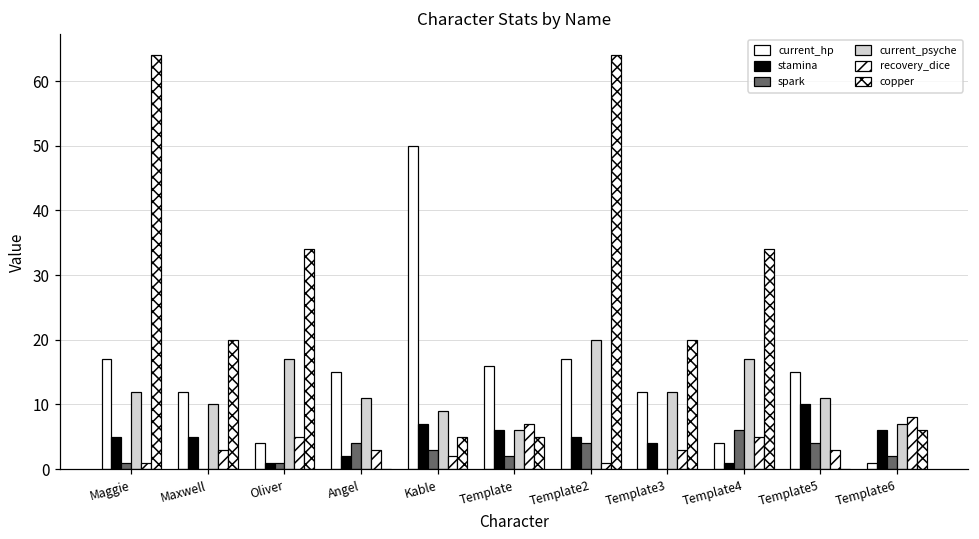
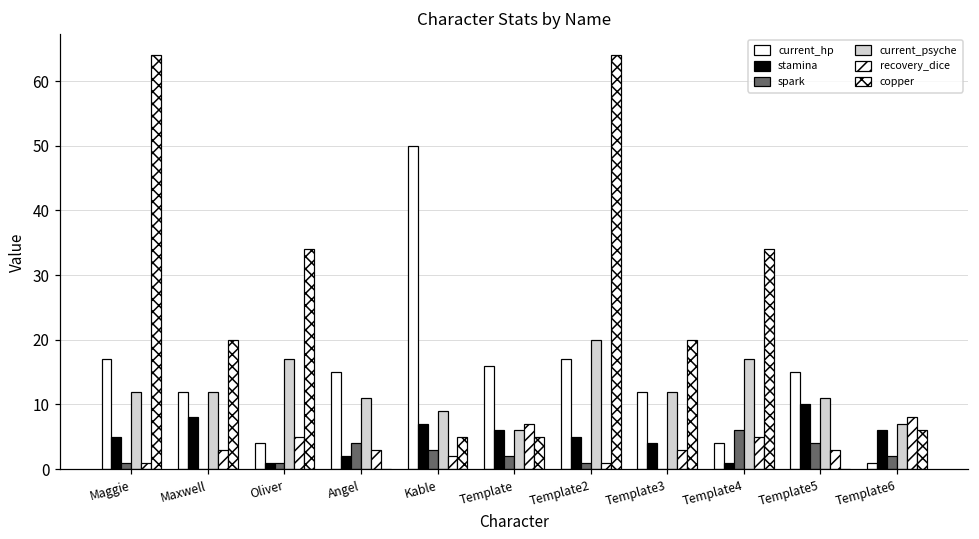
  {
    "stamina": {
      "Maggie": 5,
-     "Maxwell": 5,
+     "Maxwell": 8,
      "Oliver": 1,
      "Angel": 2,
      "Kable": 7,
      "Template": 6,
      "Template2": 5,
      "Template3": 4,
      "Template4": 1,
      "Template5": 10,
      "Template6": 6
    },
    "spark": {
      "Maggie": 1,
      "Maxwell": 0,
      "Oliver": 1,
      "Angel": 4,
      "Kable": 3,
      "Template": 2,
-     "Template2": 4,
+     "Template2": 1,
      "Template3": 0,
      "Template4": 6,
      "Template5": 4,
      "Template6": 2
    },
    "current_psyche": {
      "Maggie": 12,
-     "Maxwell": 10,
+     "Maxwell": 12,
      "Oliver": 17,
      "Angel": 11,
      "Kable": 9,
      "Template": 6,
      "Template2": 20,
      "Template3": 12,
      "Template4": 17,
      "Template5": 11,
      "Template6": 7
    }
  }
